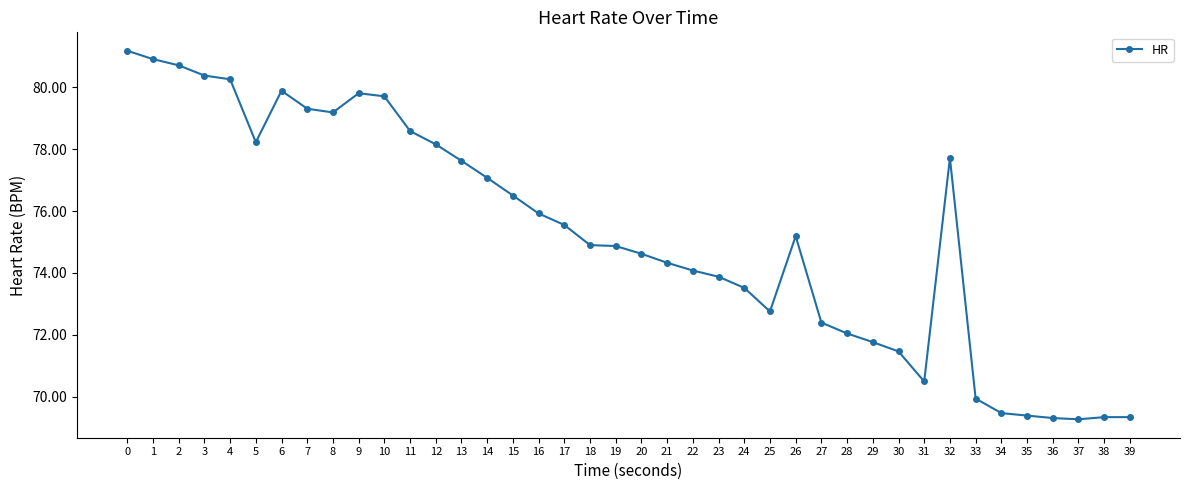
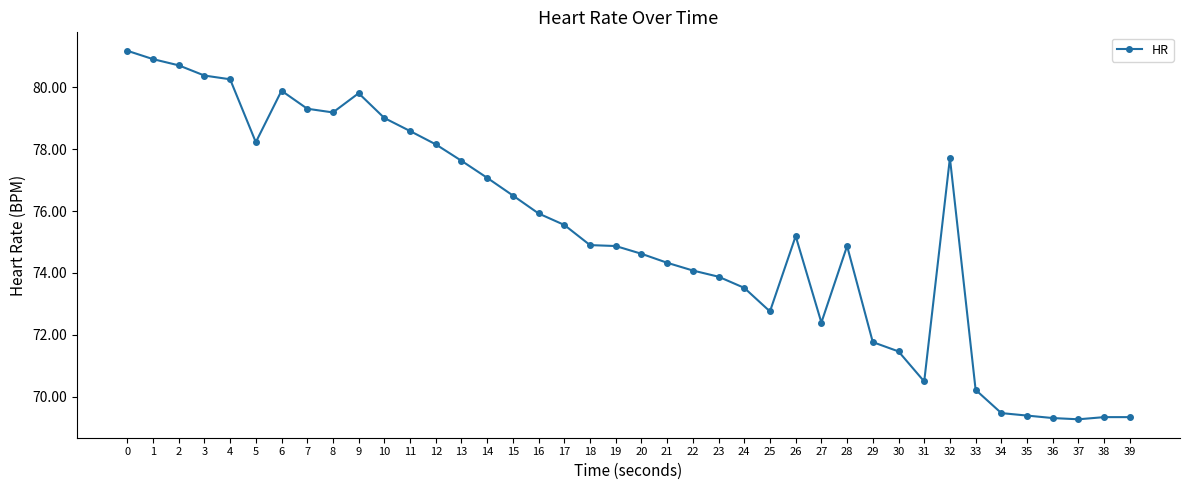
  {
    "0": 81.2,
    "1": 80.9,
    "2": 80.7,
    "3": 80.4,
    "4": 80.3,
    "5": 78.2,
    "6": 79.9,
    "7": 79.3,
    "8": 79.2,
    "9": 79.8,
-   "10": 79.7,
+   "10": 79.0,
    "11": 78.6,
    "12": 78.2,
    "13": 77.6,
    "14": 77.1,
    "15": 76.5,
    "16": 75.9,
    "17": 75.6,
    "18": 74.9,
    "19": 74.9,
    "20": 74.6,
    "21": 74.3,
    "22": 74.1,
    "23": 73.9,
    "24": 73.5,
    "25": 72.8,
    "26": 75.2,
    "27": 72.4,
-   "28": 72.1,
+   "28": 74.9,
    "29": 71.8,
    "30": 71.5,
    "31": 70.5,
    "32": 77.7,
-   "33": 70.0,
+   "33": 70.2,
    "34": 69.5,
    "35": 69.4,
    "36": 69.3,
    "37": 69.3,
    "38": 69.4,
    "39": 69.4
  }
